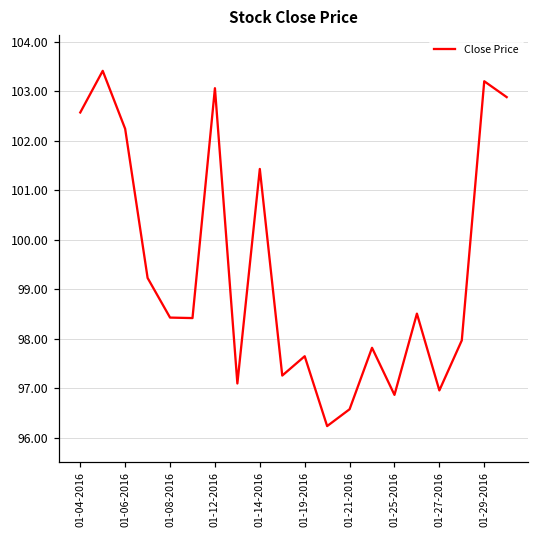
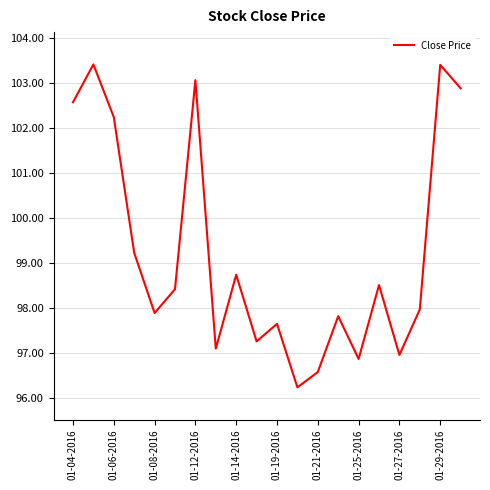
  {
    "01-04-2016": 102.6,
    "01-06-2016": 102.2,
-   "01-08-2016": 98.4,
+   "01-08-2016": 97.9,
    "01-12-2016": 103.1,
-   "01-14-2016": 101.4,
+   "01-14-2016": 98.7,
    "01-19-2016": 97.7,
    "01-21-2016": 96.6,
    "01-25-2016": 96.9,
    "01-27-2016": 97.0,
-   "01-29-2016": 103.2
+   "01-29-2016": 103.4
  }
